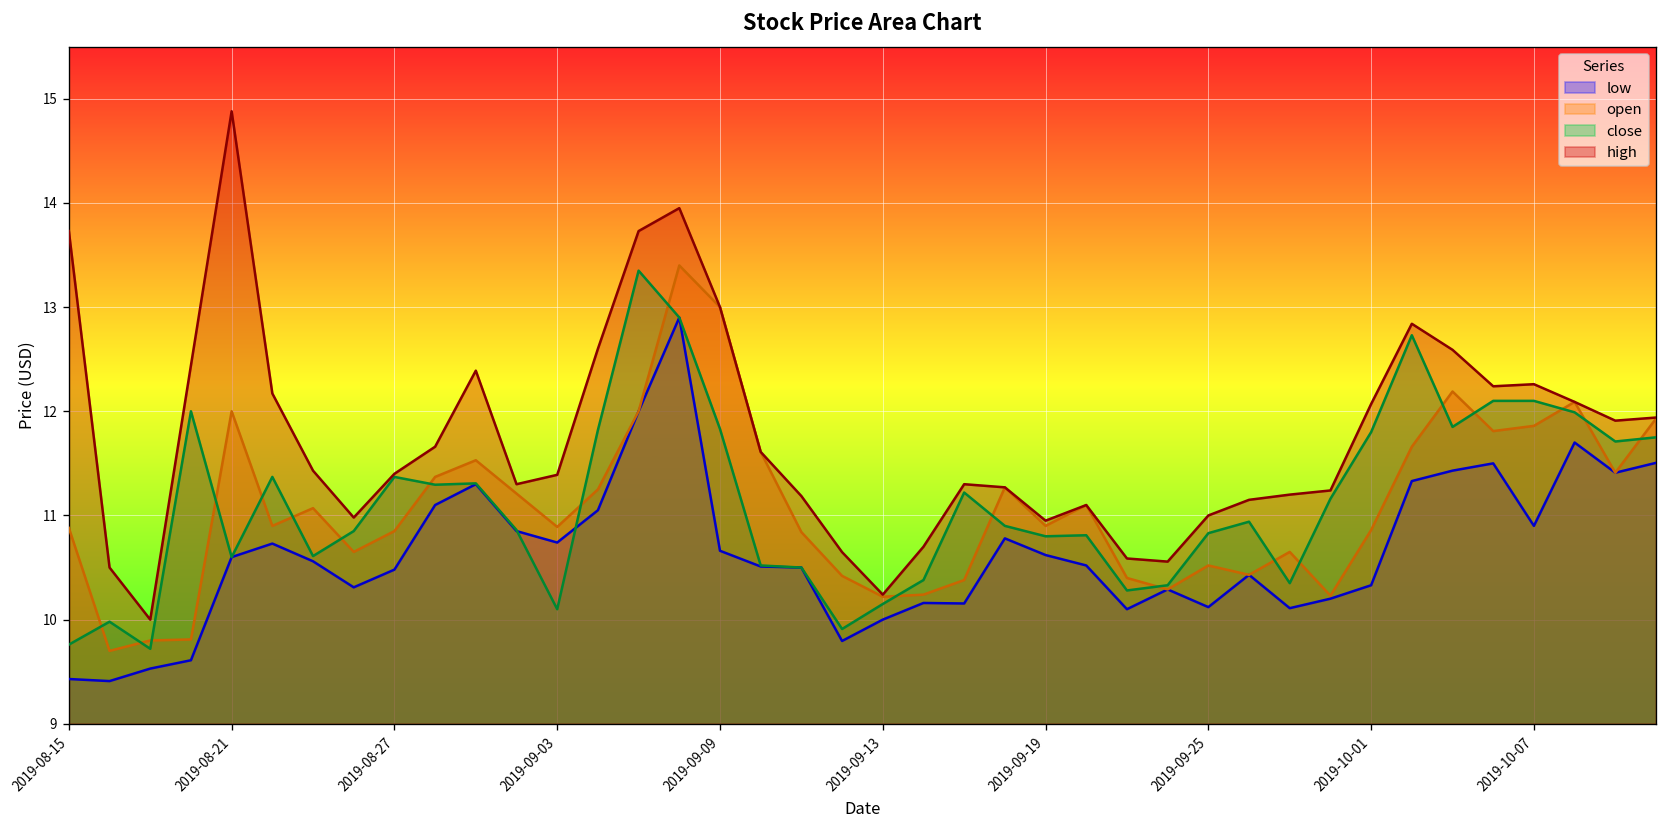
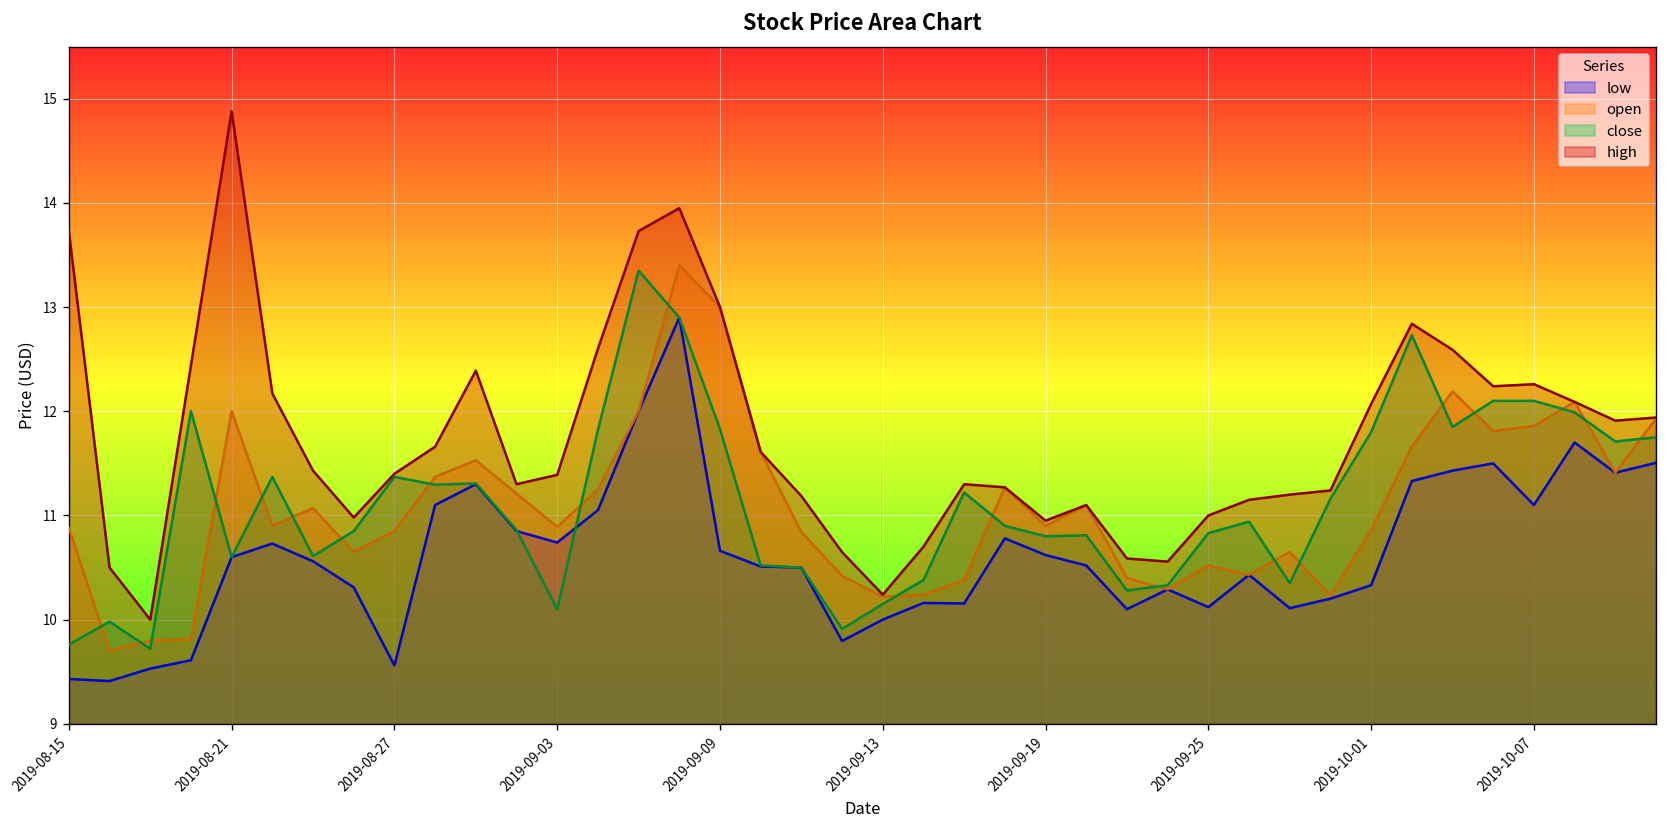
  {
    "low": {
      "2019-08-15": 9.4,
-     "2019-08-27": 10.5,
+     "2019-08-27": 9.6,
      "2019-09-03": 10.7,
      "2019-09-09": 10.7,
      "2019-09-13": 10.0,
      "2019-09-19": 10.6,
      "2019-09-25": 10.1,
      "2019-10-01": 10.3,
-     "2019-10-07": 10.9
+     "2019-10-07": 11.1
    },
    "open": {
      "2019-08-15": 10.9,
      "2019-08-21": 12.0,
      "2019-08-27": 10.9,
      "2019-09-03": 10.9,
      "2019-09-19": 10.9,
      "2019-09-25": 10.5,
      "2019-10-01": 10.9,
      "2019-10-07": 11.9
    },
    "close": {
      "2019-08-15": 9.8,
      "2019-08-27": 11.4,
      "2019-09-03": 10.1,
      "2019-09-09": 11.8,
      "2019-09-13": 10.2,
      "2019-09-19": 10.8,
      "2019-09-25": 10.8,
      "2019-10-01": 11.8,
      "2019-10-07": 12.1
    },
    "high": {
      "2019-08-15": 13.7,
      "2019-08-21": 14.9,
      "2019-08-27": 11.4,
      "2019-09-03": 11.4,
      "2019-09-19": 11.0,
      "2019-09-25": 11.0,
      "2019-10-01": 12.1,
      "2019-10-07": 12.3
    }
  }
